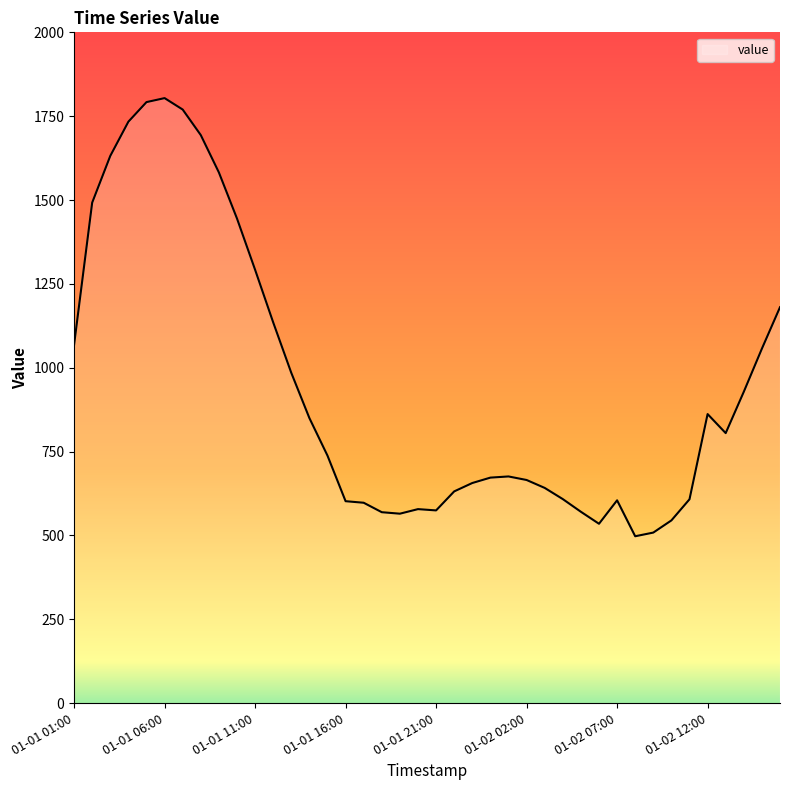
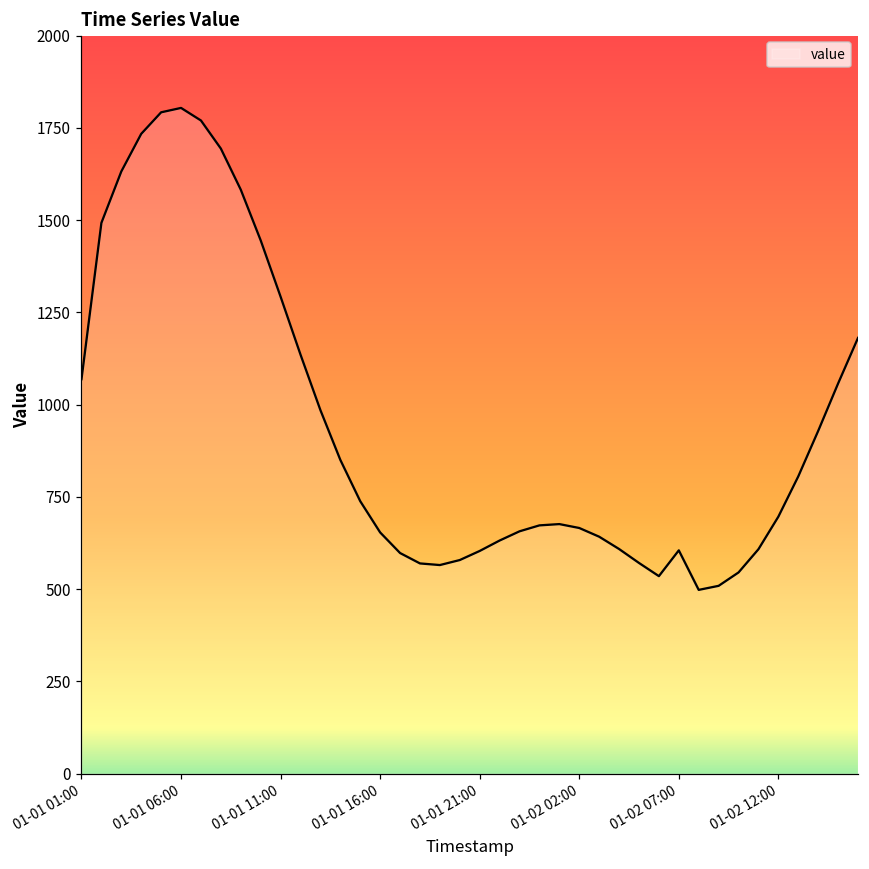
  {
    "01-01 01:00": 1070,
    "01-01 06:00": 1800,
    "01-01 11:00": 1290,
-   "01-01 16:00": 600,
-   "01-01 21:00": 570,
+   "01-01 16:00": 650,
+   "01-01 21:00": 600,
    "01-02 02:00": 670,
    "01-02 07:00": 600,
-   "01-02 12:00": 860
+   "01-02 12:00": 700
  }
